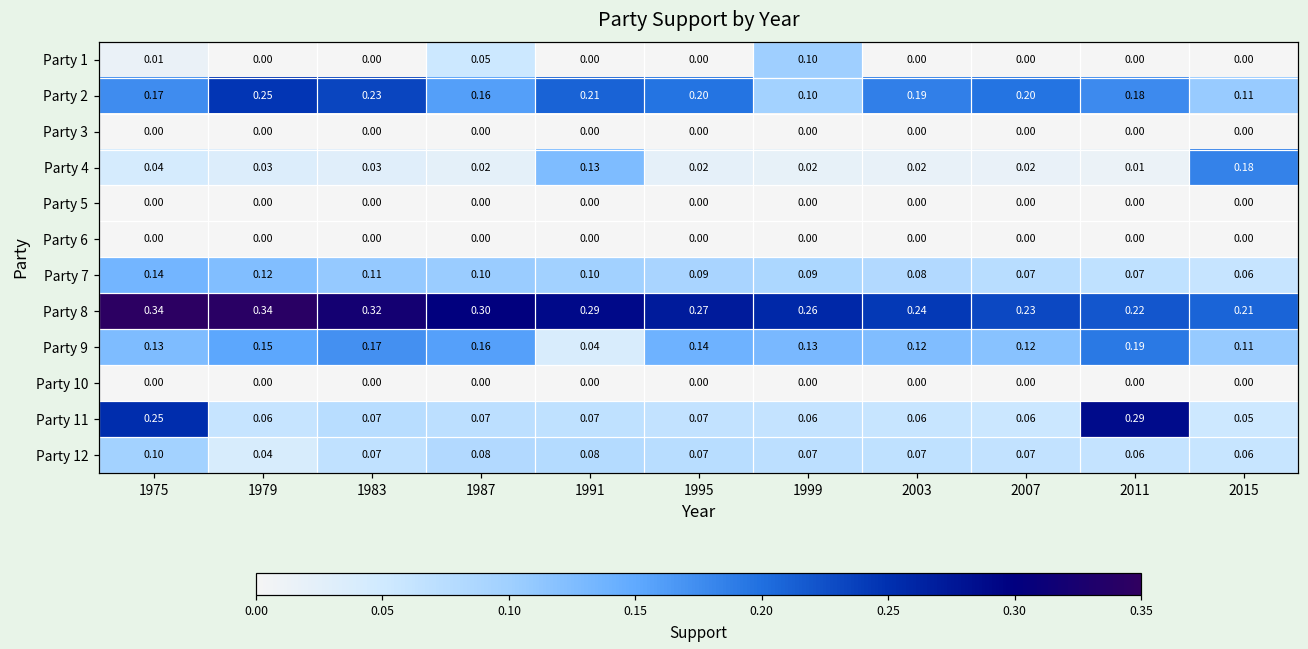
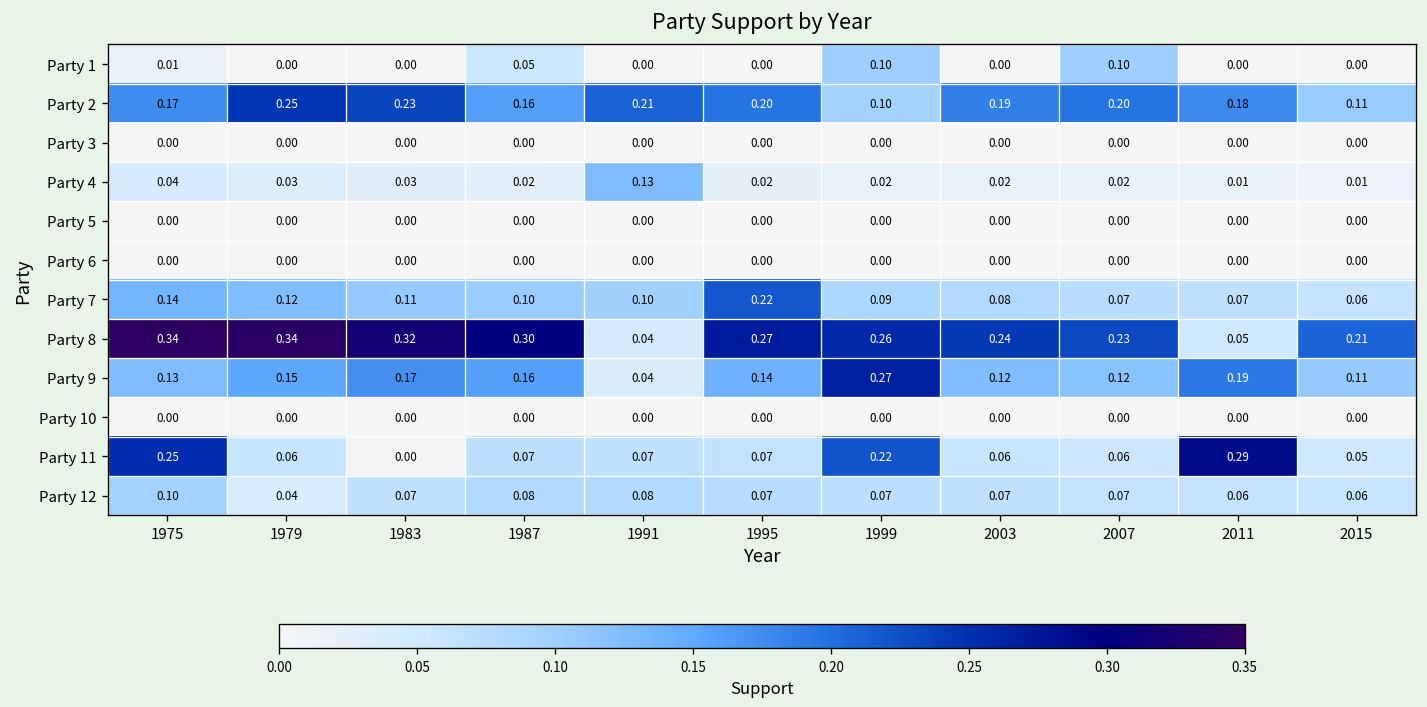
  {
    "Party 1": {
      "1975": 0.01,
      "1979": 0.00,
      "1983": 0.00,
      "1987": 0.05,
      "1991": 0.00,
      "1995": 0.00,
      "1999": 0.10,
      "2003": 0.00,
-     "2007": 0.00,
+     "2007": 0.10,
      "2011": 0.00,
      "2015": 0.00
    },
    "Party 2": {
      "1975": 0.17,
      "1979": 0.25,
      "1983": 0.23,
      "1987": 0.16,
      "1991": 0.21,
      "1995": 0.20,
      "1999": 0.10,
      "2003": 0.19,
      "2007": 0.20,
      "2011": 0.18,
      "2015": 0.11
    },
    "Party 3": {
      "1975": 0.00,
      "1979": 0.00,
      "1983": 0.00,
      "1987": 0.00,
      "1991": 0.00,
      "1995": 0.00,
      "1999": 0.00,
      "2003": 0.00,
      "2007": 0.00,
      "2011": 0.00,
      "2015": 0.00
    },
    "Party 4": {
      "1975": 0.04,
      "1979": 0.03,
      "1983": 0.03,
      "1987": 0.02,
      "1991": 0.13,
      "1995": 0.02,
      "1999": 0.02,
      "2003": 0.02,
      "2007": 0.02,
      "2011": 0.01,
-     "2015": 0.18
+     "2015": 0.01
    },
    "Party 5": {
      "1975": 0.00,
      "1979": 0.00,
      "1983": 0.00,
      "1987": 0.00,
      "1991": 0.00,
      "1995": 0.00,
      "1999": 0.00,
      "2003": 0.00,
      "2007": 0.00,
      "2011": 0.00,
      "2015": 0.00
    },
    "Party 6": {
      "1975": 0.00,
      "1979": 0.00,
      "1983": 0.00,
      "1987": 0.00,
      "1991": 0.00,
      "1995": 0.00,
      "1999": 0.00,
      "2003": 0.00,
      "2007": 0.00,
      "2011": 0.00,
      "2015": 0.00
    },
    "Party 7": {
      "1975": 0.14,
      "1979": 0.12,
      "1983": 0.11,
      "1987": 0.10,
      "1991": 0.10,
-     "1995": 0.09,
+     "1995": 0.22,
      "1999": 0.09,
      "2003": 0.08,
      "2007": 0.07,
      "2011": 0.07,
      "2015": 0.06
    },
    "Party 8": {
      "1975": 0.34,
      "1979": 0.34,
      "1983": 0.32,
      "1987": 0.30,
-     "1991": 0.29,
+     "1991": 0.04,
      "1995": 0.27,
      "1999": 0.26,
      "2003": 0.24,
      "2007": 0.23,
-     "2011": 0.22,
+     "2011": 0.05,
      "2015": 0.21
    },
    "Party 9": {
      "1975": 0.13,
      "1979": 0.15,
      "1983": 0.17,
      "1987": 0.16,
      "1991": 0.04,
      "1995": 0.14,
-     "1999": 0.13,
+     "1999": 0.27,
      "2003": 0.12,
      "2007": 0.12,
      "2011": 0.19,
      "2015": 0.11
    },
    "Party 10": {
      "1975": 0.00,
      "1979": 0.00,
      "1983": 0.00,
      "1987": 0.00,
      "1991": 0.00,
      "1995": 0.00,
      "1999": 0.00,
      "2003": 0.00,
      "2007": 0.00,
      "2011": 0.00,
      "2015": 0.00
    },
    "Party 11": {
      "1975": 0.25,
      "1979": 0.06,
-     "1983": 0.07,
+     "1983": 0.00,
      "1987": 0.07,
      "1991": 0.07,
      "1995": 0.07,
-     "1999": 0.06,
+     "1999": 0.22,
      "2003": 0.06,
      "2007": 0.06,
      "2011": 0.29,
      "2015": 0.05
    },
    "Party 12": {
      "1975": 0.10,
      "1979": 0.04,
      "1983": 0.07,
      "1987": 0.08,
      "1991": 0.08,
      "1995": 0.07,
      "1999": 0.07,
      "2003": 0.07,
      "2007": 0.07,
      "2011": 0.06,
      "2015": 0.06
    }
  }
